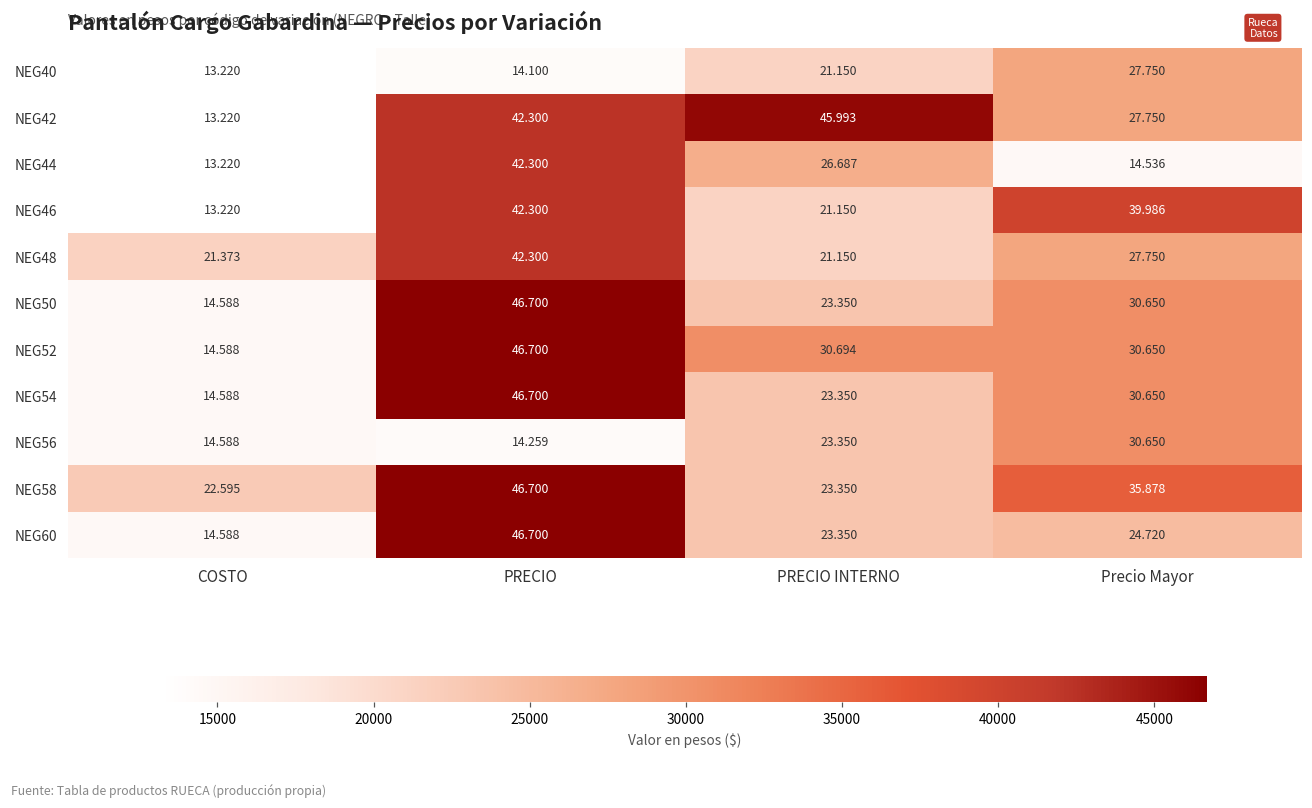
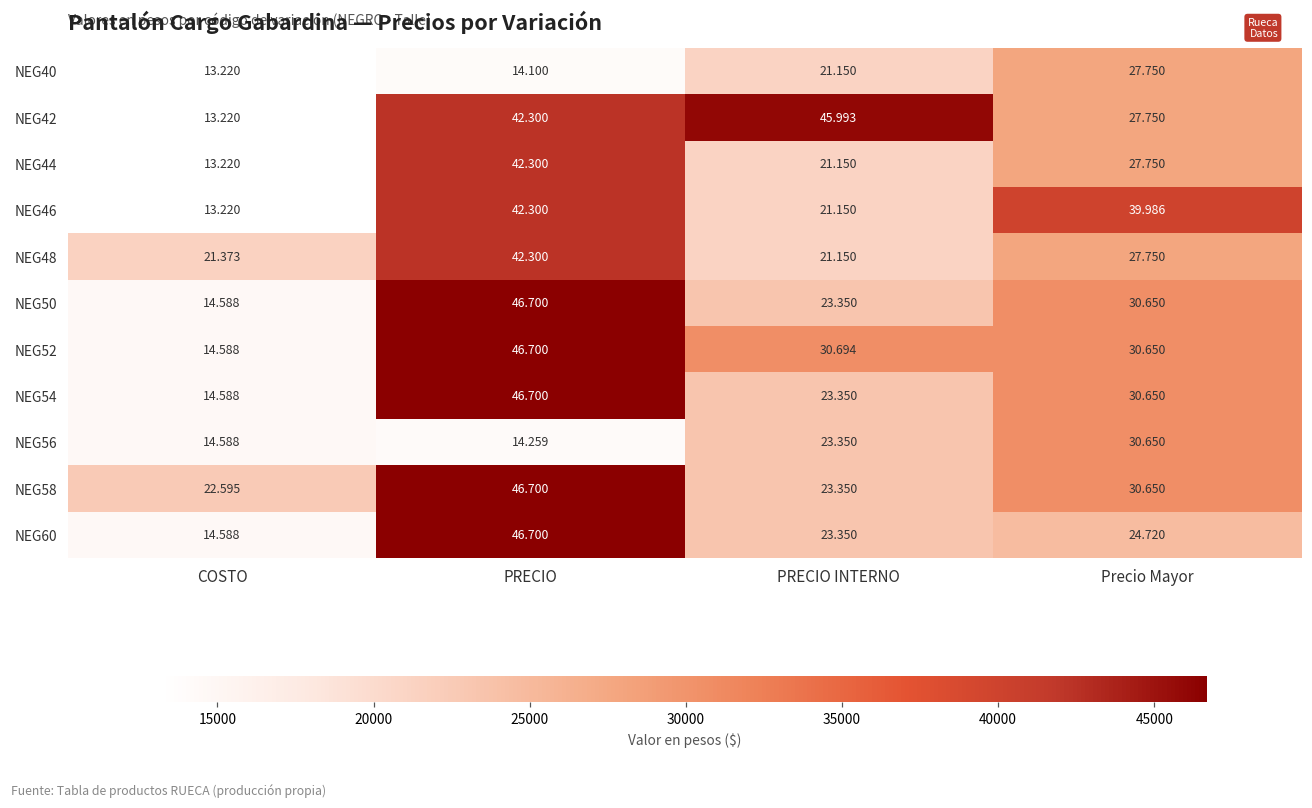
  {
    "NEG40": {
      "COSTO": 13.220,
      "PRECIO": 14.100,
      "PRECIO INTERNO": 21.150,
      "Precio Mayor": 27.750
    },
    "NEG42": {
      "COSTO": 13.220,
      "PRECIO": 42.300,
      "PRECIO INTERNO": 45.993,
      "Precio Mayor": 27.750
    },
    "NEG44": {
      "COSTO": 13.220,
      "PRECIO": 42.300,
-     "PRECIO INTERNO": 26.687,
-     "Precio Mayor": 14.536
+     "PRECIO INTERNO": 21.150,
+     "Precio Mayor": 27.750
    },
    "NEG46": {
      "COSTO": 13.220,
      "PRECIO": 42.300,
      "PRECIO INTERNO": 21.150,
      "Precio Mayor": 39.986
    },
    "NEG48": {
      "COSTO": 21.373,
      "PRECIO": 42.300,
      "PRECIO INTERNO": 21.150,
      "Precio Mayor": 27.750
    },
    "NEG50": {
      "COSTO": 14.588,
      "PRECIO": 46.700,
      "PRECIO INTERNO": 23.350,
      "Precio Mayor": 30.650
    },
    "NEG52": {
      "COSTO": 14.588,
      "PRECIO": 46.700,
      "PRECIO INTERNO": 30.694,
      "Precio Mayor": 30.650
    },
    "NEG54": {
      "COSTO": 14.588,
      "PRECIO": 46.700,
      "PRECIO INTERNO": 23.350,
      "Precio Mayor": 30.650
    },
    "NEG56": {
      "COSTO": 14.588,
      "PRECIO": 14.259,
      "PRECIO INTERNO": 23.350,
      "Precio Mayor": 30.650
    },
    "NEG58": {
      "COSTO": 22.595,
      "PRECIO": 46.700,
      "PRECIO INTERNO": 23.350,
-     "Precio Mayor": 35.878
+     "Precio Mayor": 30.650
    },
    "NEG60": {
      "COSTO": 14.588,
      "PRECIO": 46.700,
      "PRECIO INTERNO": 23.350,
      "Precio Mayor": 24.720
    }
  }
